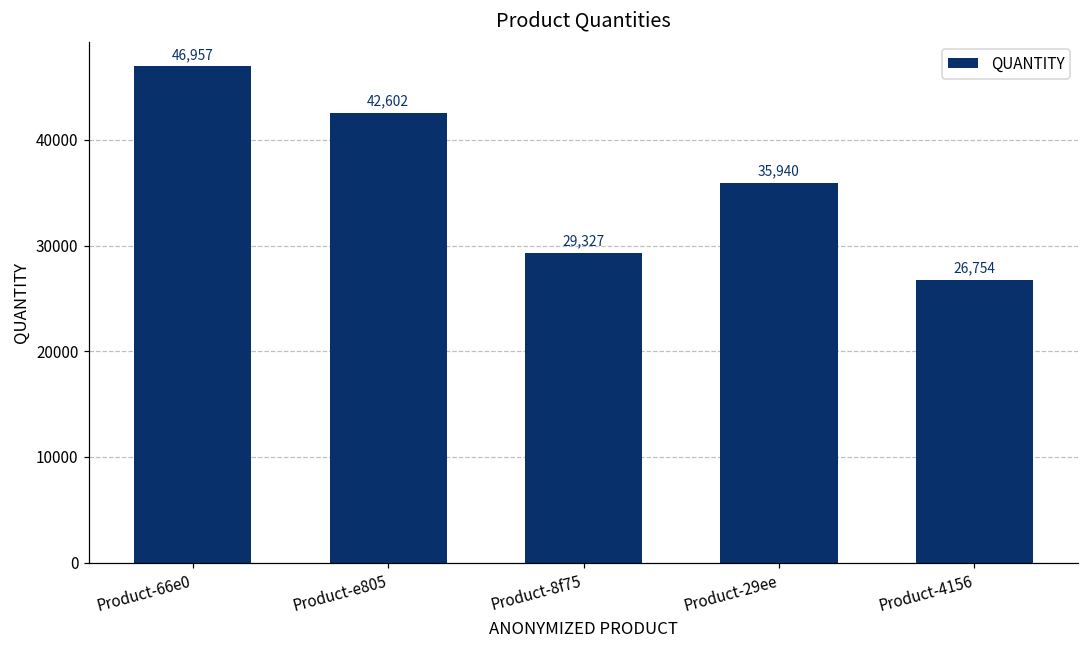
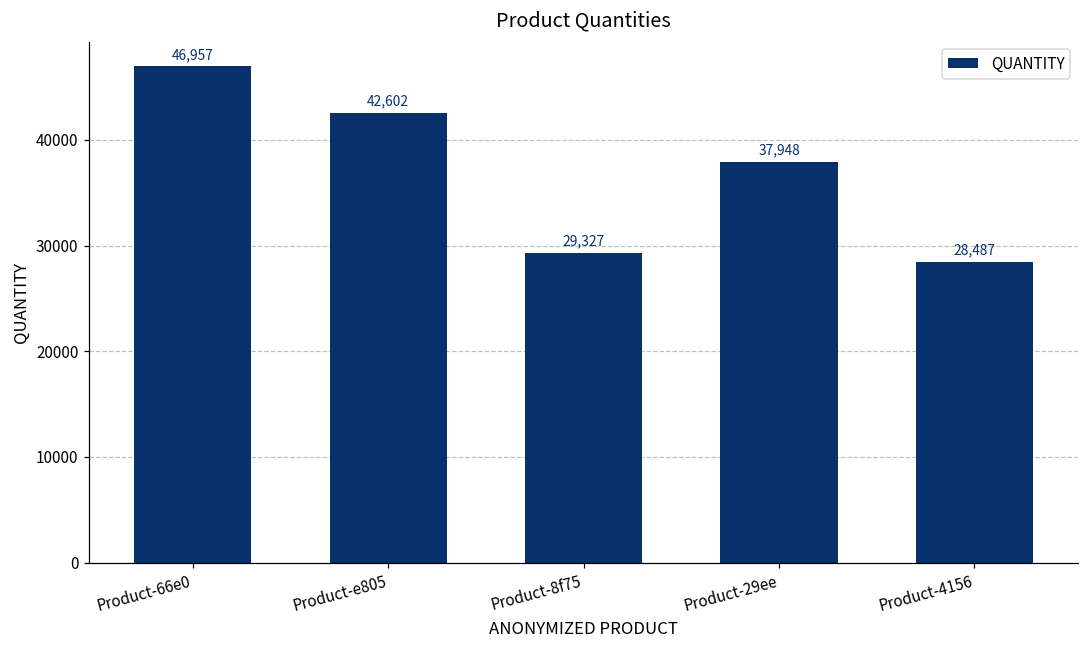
  {
    "Product-66e0": "46,957",
    "Product-e805": "42,602",
    "Product-8f75": "29,327",
-   "Product-29ee": "35,940",
-   "Product-4156": "26,754"
+   "Product-29ee": "37,948",
+   "Product-4156": "28,487"
  }
